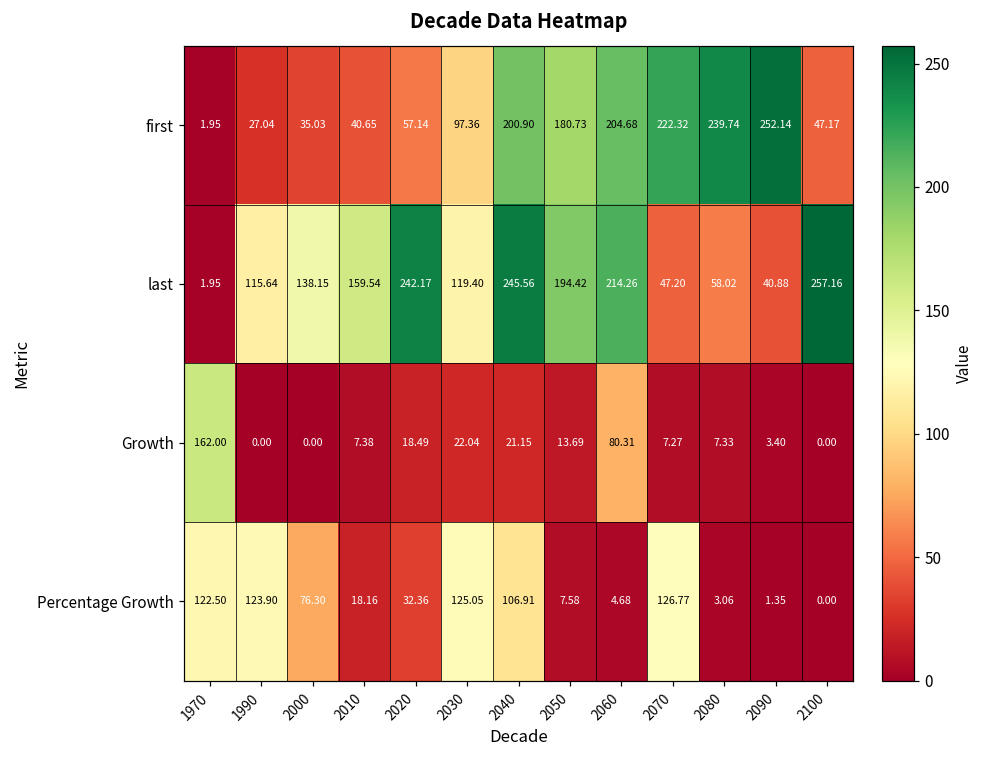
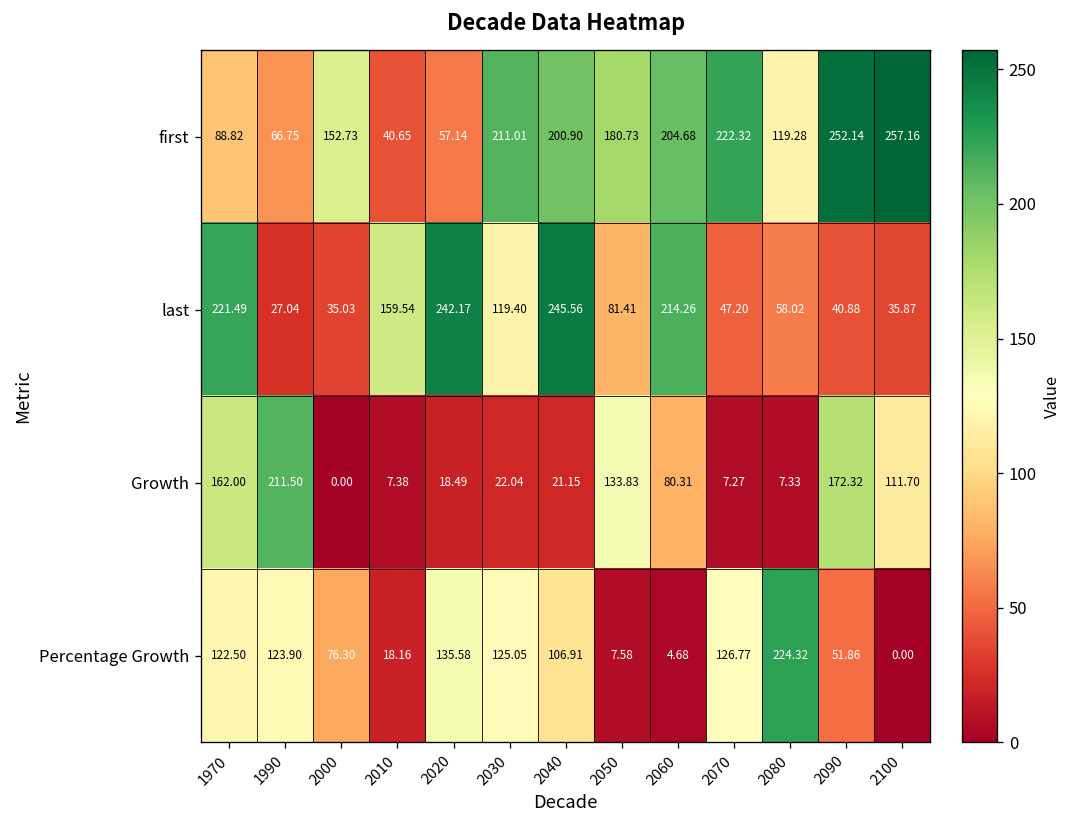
  {
    "first": {
-     "1970": 1.95,
-     "1990": 27.04,
-     "2000": 35.03,
+     "1970": 88.82,
+     "1990": 66.75,
+     "2000": 152.73,
      "2010": 40.65,
      "2020": 57.14,
-     "2030": 97.36,
+     "2030": 211.01,
      "2040": 200.90,
      "2050": 180.73,
      "2060": 204.68,
      "2070": 222.32,
-     "2080": 239.74,
+     "2080": 119.28,
      "2090": 252.14,
-     "2100": 47.17
+     "2100": 257.16
    },
    "last": {
-     "1970": 1.95,
-     "1990": 115.64,
-     "2000": 138.15,
+     "1970": 221.49,
+     "1990": 27.04,
+     "2000": 35.03,
      "2010": 159.54,
      "2020": 242.17,
      "2030": 119.40,
      "2040": 245.56,
-     "2050": 194.42,
+     "2050": 81.41,
      "2060": 214.26,
      "2070": 47.20,
      "2080": 58.02,
      "2090": 40.88,
-     "2100": 257.16
+     "2100": 35.87
    },
    "Growth": {
      "1970": 162.00,
-     "1990": 0.00,
+     "1990": 211.50,
      "2000": 0.00,
      "2010": 7.38,
      "2020": 18.49,
      "2030": 22.04,
      "2040": 21.15,
-     "2050": 13.69,
+     "2050": 133.83,
      "2060": 80.31,
      "2070": 7.27,
      "2080": 7.33,
-     "2090": 3.40,
-     "2100": 0.00
+     "2090": 172.32,
+     "2100": 111.70
    },
    "Percentage Growth": {
      "1970": 122.50,
      "1990": 123.90,
      "2000": 76.30,
      "2010": 18.16,
-     "2020": 32.36,
+     "2020": 135.58,
      "2030": 125.05,
      "2040": 106.91,
      "2050": 7.58,
      "2060": 4.68,
      "2070": 126.77,
-     "2080": 3.06,
-     "2090": 1.35,
+     "2080": 224.32,
+     "2090": 51.86,
      "2100": 0.00
    }
  }
